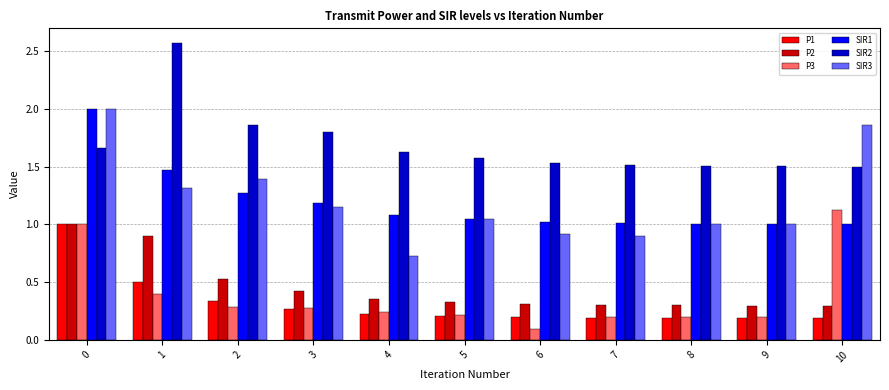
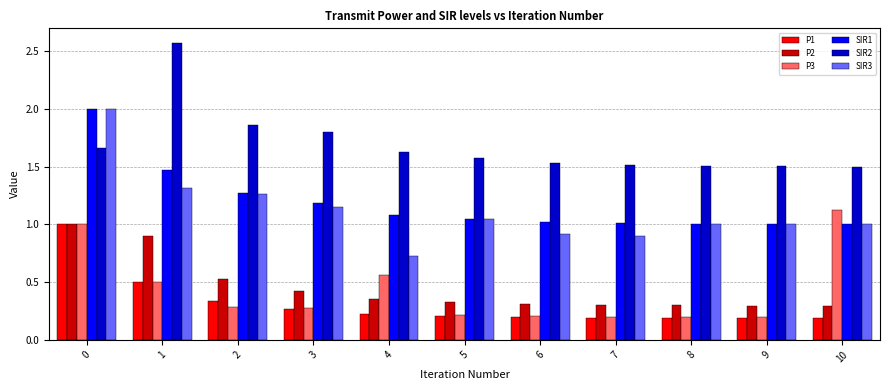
  {
    "P3": {
      "0": 1.00,
-     "1": 0.4,
+     "1": 0.5,
      "2": 0.29,
      "3": 0.27,
-     "4": 0.24,
+     "4": 0.56,
      "5": 0.22,
-     "6": 0.10,
+     "6": 0.21,
      "7": 0.20,
      "8": 0.20,
      "9": 0.20,
      "10": 1.12
    },
    "SIR3": {
      "0": 2.00,
      "1": 1.32,
-     "2": 1.39,
+     "2": 1.27,
      "3": 1.15,
      "4": 0.73,
      "5": 1.04,
      "6": 0.92,
      "7": 0.90,
      "8": 1.01,
      "9": 1.00,
-     "10": 1.86
+     "10": 1.00
    }
  }
